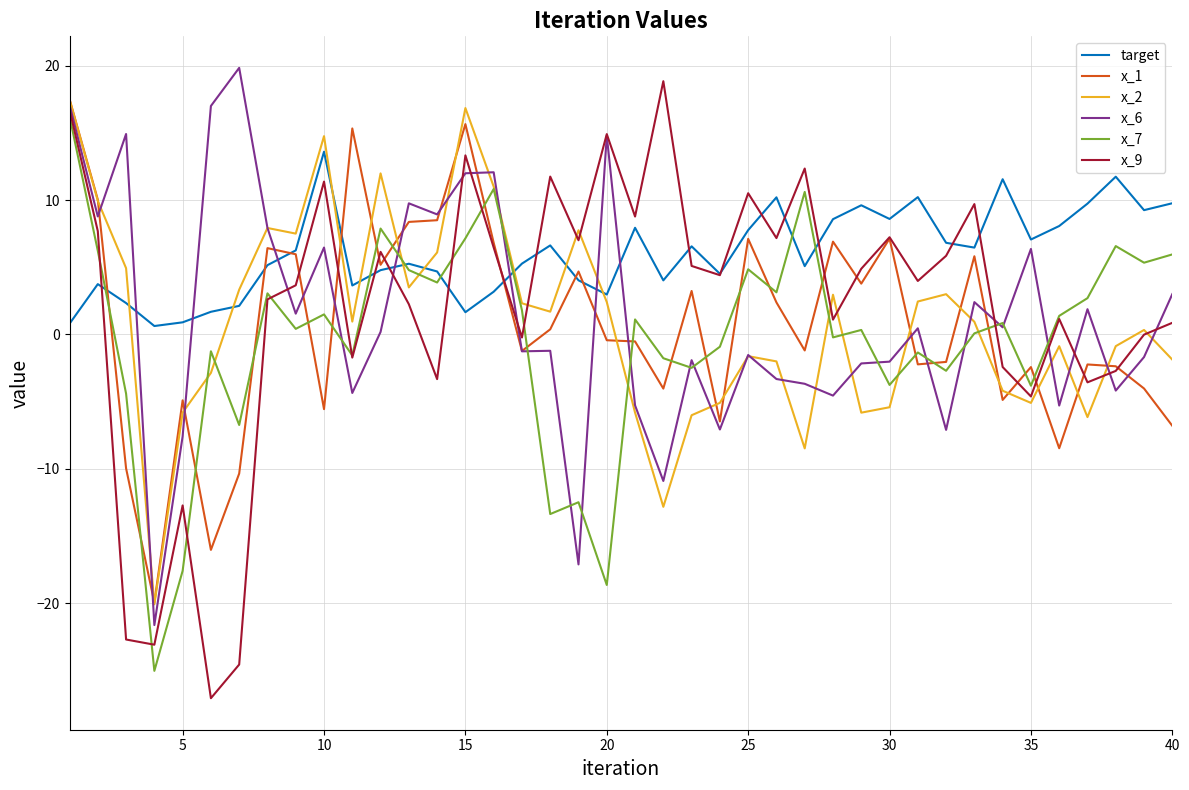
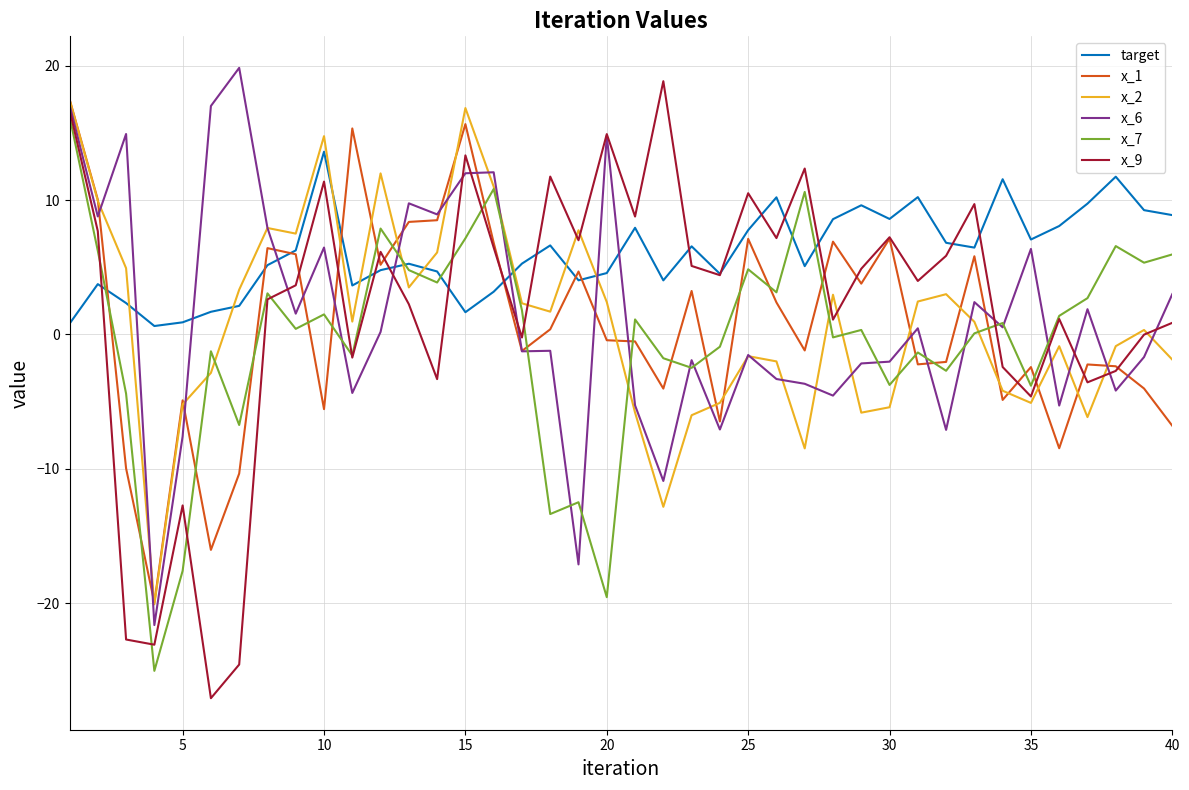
  {
    "target": {
      "5": 0.9,
      "10": 13.6,
      "15": 1.7,
-     "20": 3.0,
+     "20": 4.6,
      "25": 7.8,
      "30": 8.6,
      "35": 7.1,
-     "40": 9.8
+     "40": 8.9
    },
    "x_1": {
      "5": -4.9,
      "10": -5.6,
      "15": 15.6,
      "20": -0.4,
      "25": 7.1,
      "35": -2.4,
      "40": -6.8
    },
    "x_2": {
-     "5": -5.8,
+     "5": -5.2,
      "10": 14.8,
      "15": 16.8,
      "20": 2.4,
      "30": -5.4,
      "35": -5.1,
      "40": -1.9
    },
    "x_6": {
      "5": -7.6,
      "10": 6.5,
      "15": 12.0,
      "30": -2.0,
      "35": 6.4,
      "40": 3.0
    },
    "x_7": {
      "5": -17.6,
      "10": 1.5,
      "15": 7.1,
-     "20": -18.6,
+     "20": -19.6,
      "25": 4.8,
      "30": -3.8,
      "35": -3.8,
      "40": 6.0
    },
    "x_9": {
      "5": -12.7,
      "10": 11.4,
      "15": 13.3,
      "25": 10.5,
      "35": -4.6,
      "40": 0.9
    }
  }
